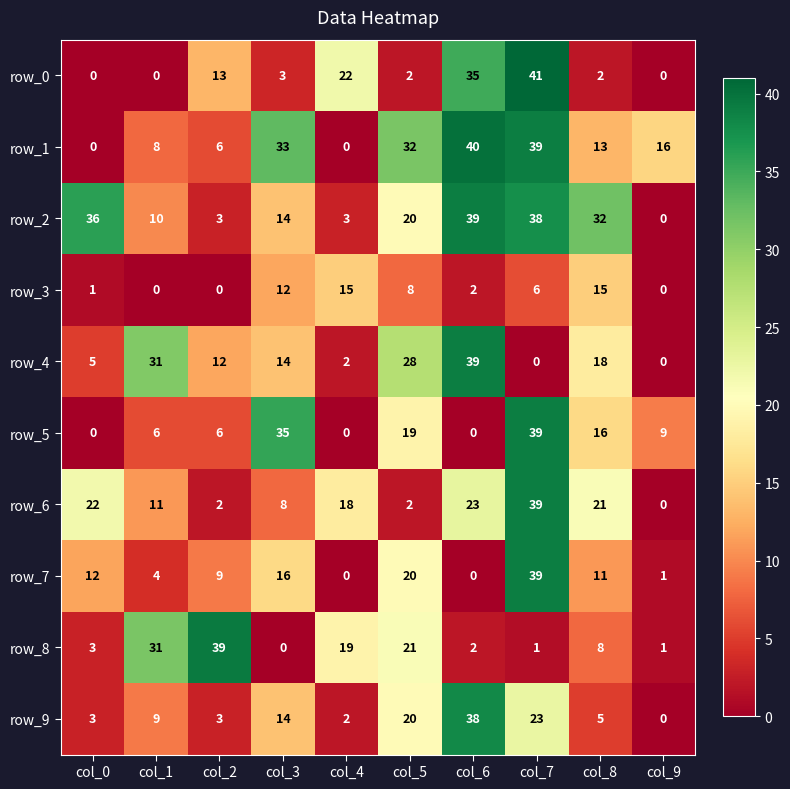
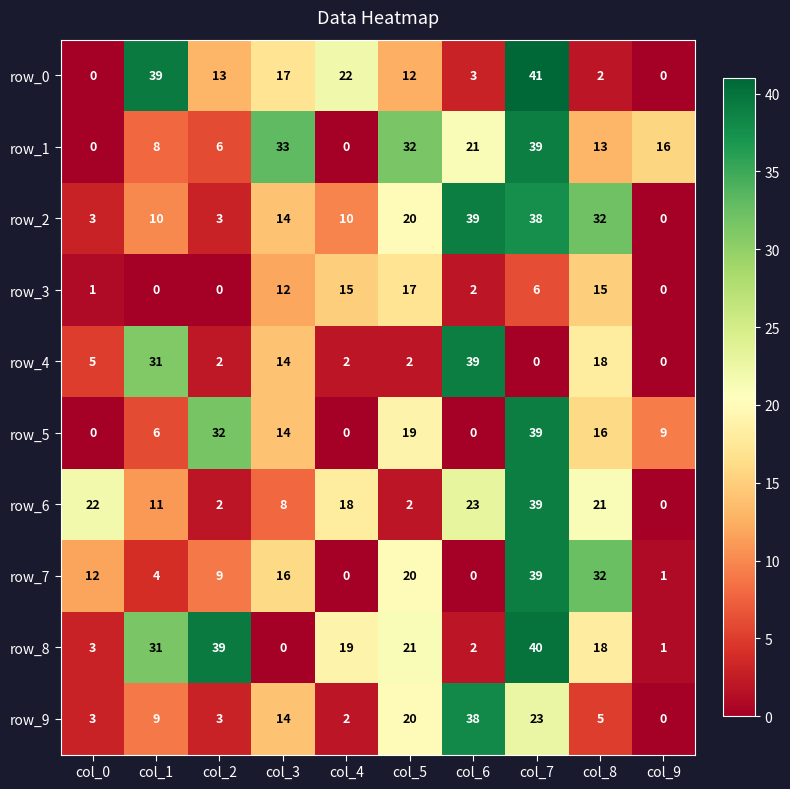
  {
    "row_0": {
      "col_0": 0,
-     "col_1": 0,
+     "col_1": 39,
      "col_2": 13,
-     "col_3": 3,
+     "col_3": 17,
      "col_4": 22,
-     "col_5": 2,
-     "col_6": 35,
+     "col_5": 12,
+     "col_6": 3,
      "col_7": 41,
      "col_8": 2,
      "col_9": 0
    },
    "row_1": {
      "col_0": 0,
      "col_1": 8,
      "col_2": 6,
      "col_3": 33,
      "col_4": 0,
      "col_5": 32,
-     "col_6": 40,
+     "col_6": 21,
      "col_7": 39,
      "col_8": 13,
      "col_9": 16
    },
    "row_2": {
-     "col_0": 36,
+     "col_0": 3,
      "col_1": 10,
      "col_2": 3,
      "col_3": 14,
-     "col_4": 3,
+     "col_4": 10,
      "col_5": 20,
      "col_6": 39,
      "col_7": 38,
      "col_8": 32,
      "col_9": 0
    },
    "row_3": {
      "col_0": 1,
      "col_1": 0,
      "col_2": 0,
      "col_3": 12,
      "col_4": 15,
-     "col_5": 8,
+     "col_5": 17,
      "col_6": 2,
      "col_7": 6,
      "col_8": 15,
      "col_9": 0
    },
    "row_4": {
      "col_0": 5,
      "col_1": 31,
-     "col_2": 12,
+     "col_2": 2,
      "col_3": 14,
      "col_4": 2,
-     "col_5": 28,
+     "col_5": 2,
      "col_6": 39,
      "col_7": 0,
      "col_8": 18,
      "col_9": 0
    },
    "row_5": {
      "col_0": 0,
      "col_1": 6,
-     "col_2": 6,
-     "col_3": 35,
+     "col_2": 32,
+     "col_3": 14,
      "col_4": 0,
      "col_5": 19,
      "col_6": 0,
      "col_7": 39,
      "col_8": 16,
      "col_9": 9
    },
    "row_6": {
      "col_0": 22,
      "col_1": 11,
      "col_2": 2,
      "col_3": 8,
      "col_4": 18,
      "col_5": 2,
      "col_6": 23,
      "col_7": 39,
      "col_8": 21,
      "col_9": 0
    },
    "row_7": {
      "col_0": 12,
      "col_1": 4,
      "col_2": 9,
      "col_3": 16,
      "col_4": 0,
      "col_5": 20,
      "col_6": 0,
      "col_7": 39,
-     "col_8": 11,
+     "col_8": 32,
      "col_9": 1
    },
    "row_8": {
      "col_0": 3,
      "col_1": 31,
      "col_2": 39,
      "col_3": 0,
      "col_4": 19,
      "col_5": 21,
      "col_6": 2,
-     "col_7": 1,
-     "col_8": 8,
+     "col_7": 40,
+     "col_8": 18,
      "col_9": 1
    },
    "row_9": {
      "col_0": 3,
      "col_1": 9,
      "col_2": 3,
      "col_3": 14,
      "col_4": 2,
      "col_5": 20,
      "col_6": 38,
      "col_7": 23,
      "col_8": 5,
      "col_9": 0
    }
  }
